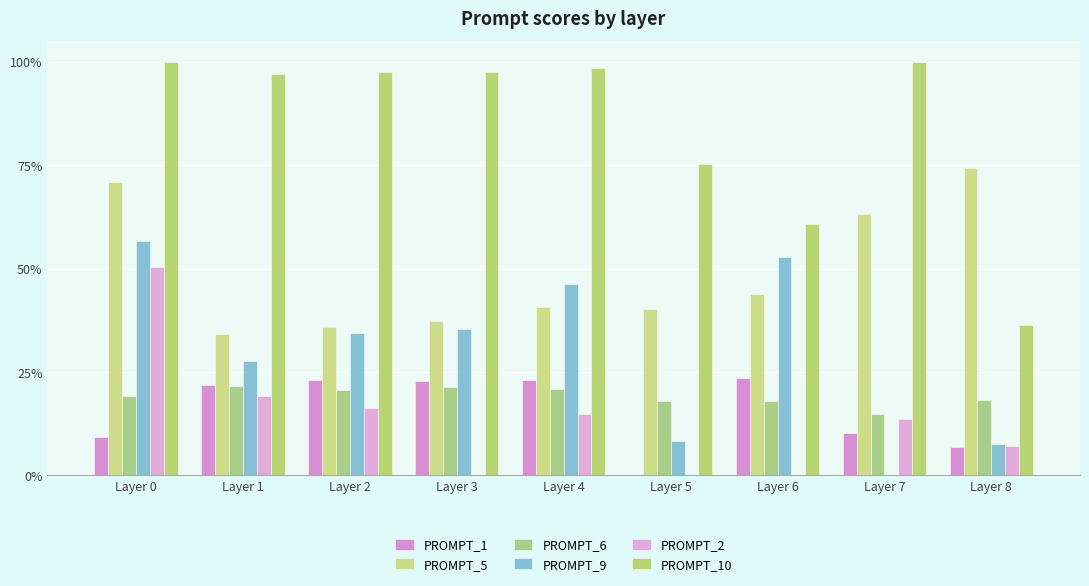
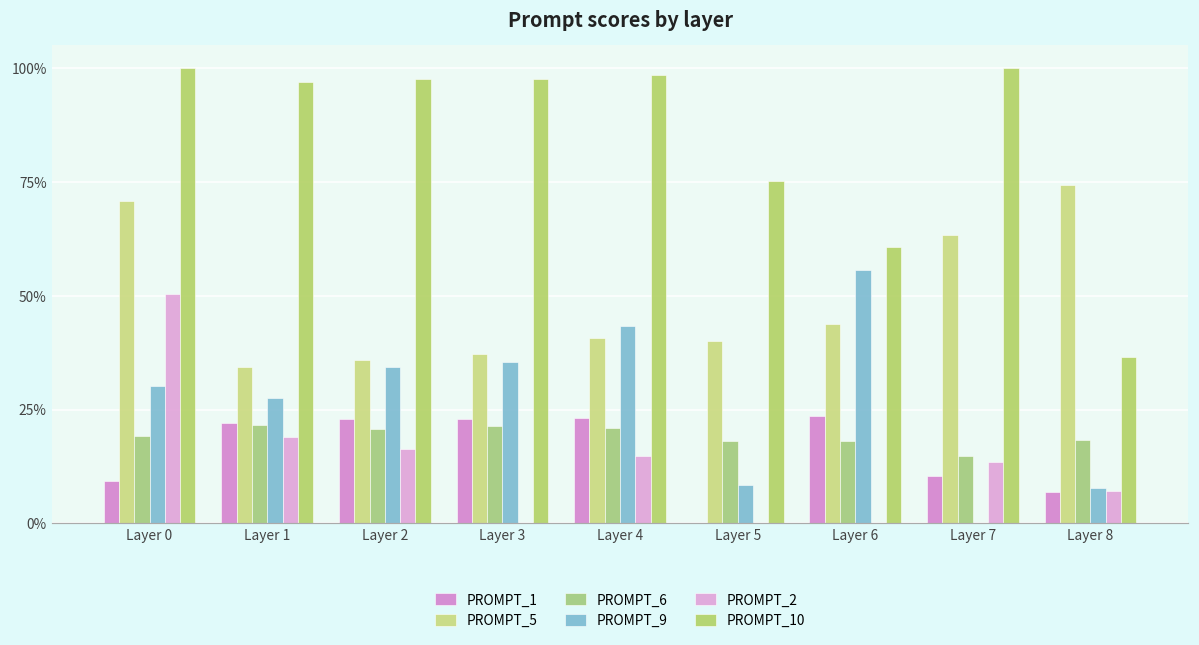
  {
    "PROMPT_9": {
-     "Layer 0": "57%",
+     "Layer 0": "30%",
      "Layer 1": "28%",
      "Layer 2": "34%",
      "Layer 3": "35%",
-     "Layer 4": "46%",
+     "Layer 4": "43%",
      "Layer 5": "8%",
-     "Layer 6": "53%",
+     "Layer 6": "56%",
      "Layer 7": "0%",
      "Layer 8": "8%"
    }
  }
